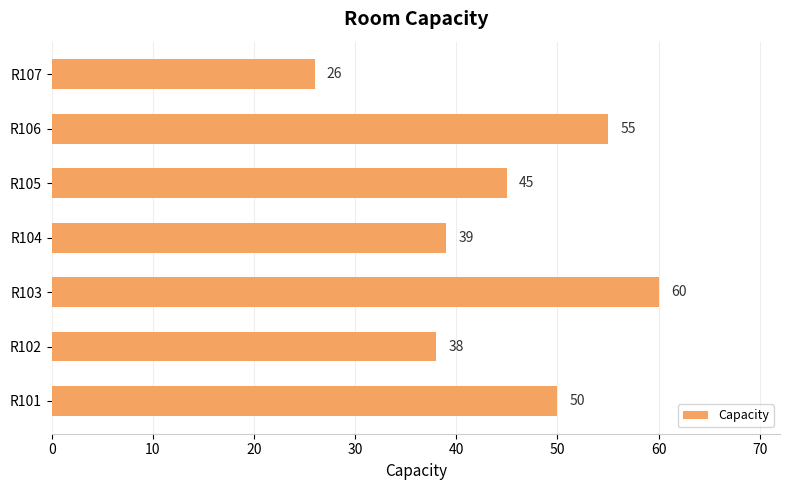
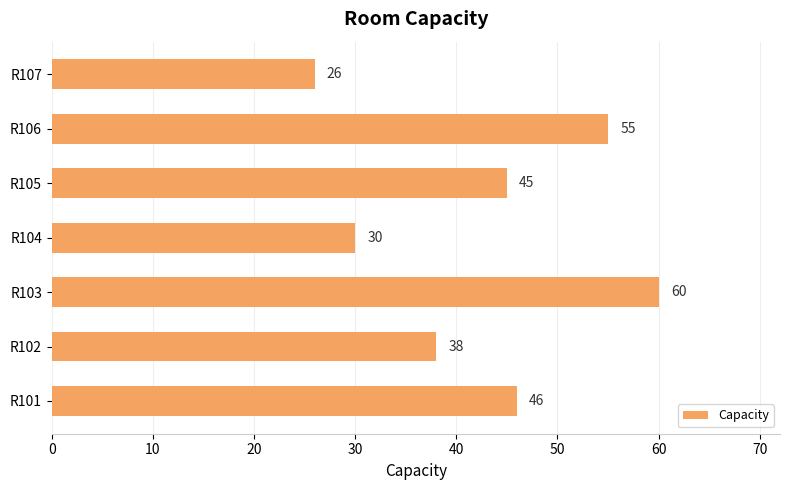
  {
    "R107": 26,
    "R106": 55,
    "R105": 45,
-   "R104": 39,
+   "R104": 30,
    "R103": 60,
    "R102": 38,
-   "R101": 50
+   "R101": 46
  }
